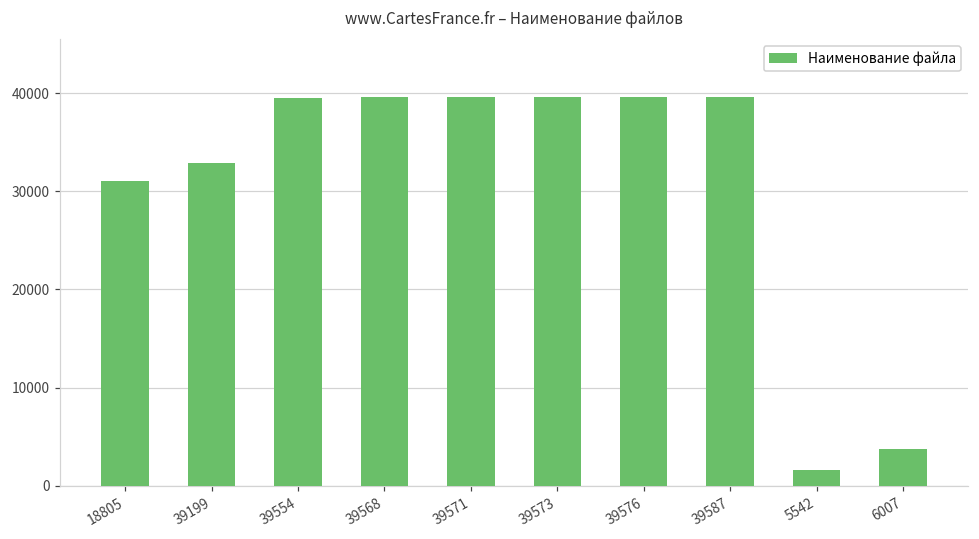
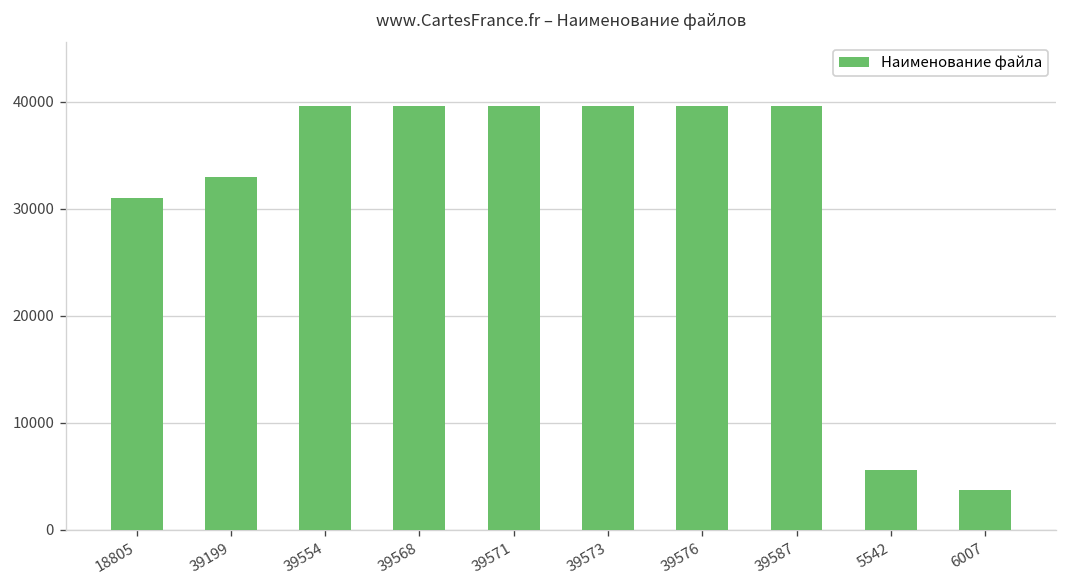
  {
    "18805": 31000,
    "39199": 33000,
    "39554": 40000,
    "39568": 40000,
    "39571": 40000,
    "39573": 40000,
    "39576": 40000,
    "39587": 40000,
-   "5542": 2000,
+   "5542": 6000,
    "6007": 4000
  }
